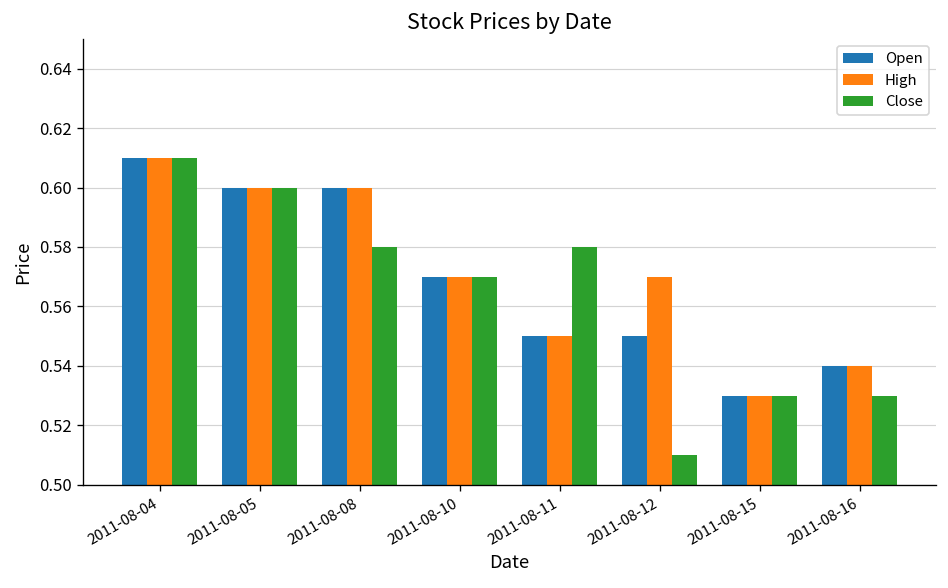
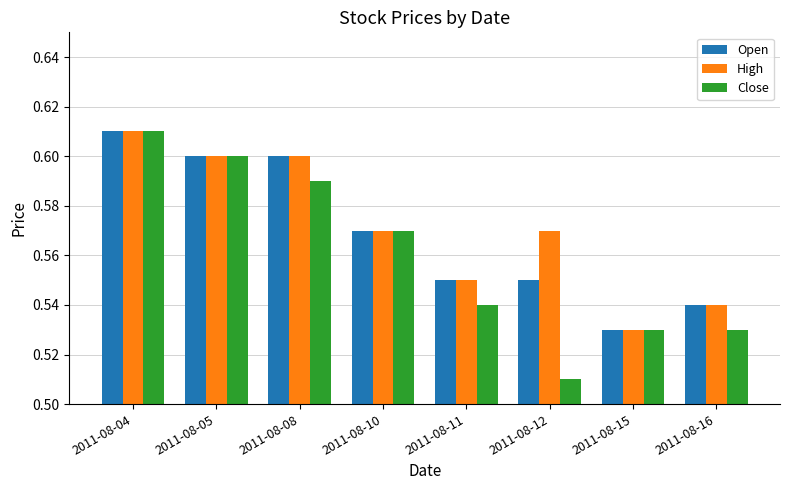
  {
    "Open": {
      "2011-08-04": 0.61,
      "2011-08-05": 0.60,
      "2011-08-08": 0.60,
      "2011-08-10": 0.57,
      "2011-08-11": 0.55,
      "2011-08-12": 0.55,
      "2011-08-15": 0.53,
      "2011-08-16": 0.54
    },
    "High": {
      "2011-08-04": 0.61,
      "2011-08-05": 0.60,
      "2011-08-08": 0.60,
      "2011-08-10": 0.57,
      "2011-08-11": 0.55,
      "2011-08-12": 0.57,
      "2011-08-15": 0.53,
      "2011-08-16": 0.54
    },
    "Close": {
      "2011-08-04": 0.61,
      "2011-08-05": 0.60,
-     "2011-08-08": 0.58,
+     "2011-08-08": 0.59,
      "2011-08-10": 0.57,
-     "2011-08-11": 0.58,
+     "2011-08-11": 0.54,
      "2011-08-12": 0.51,
      "2011-08-15": 0.53,
      "2011-08-16": 0.53
    }
  }
